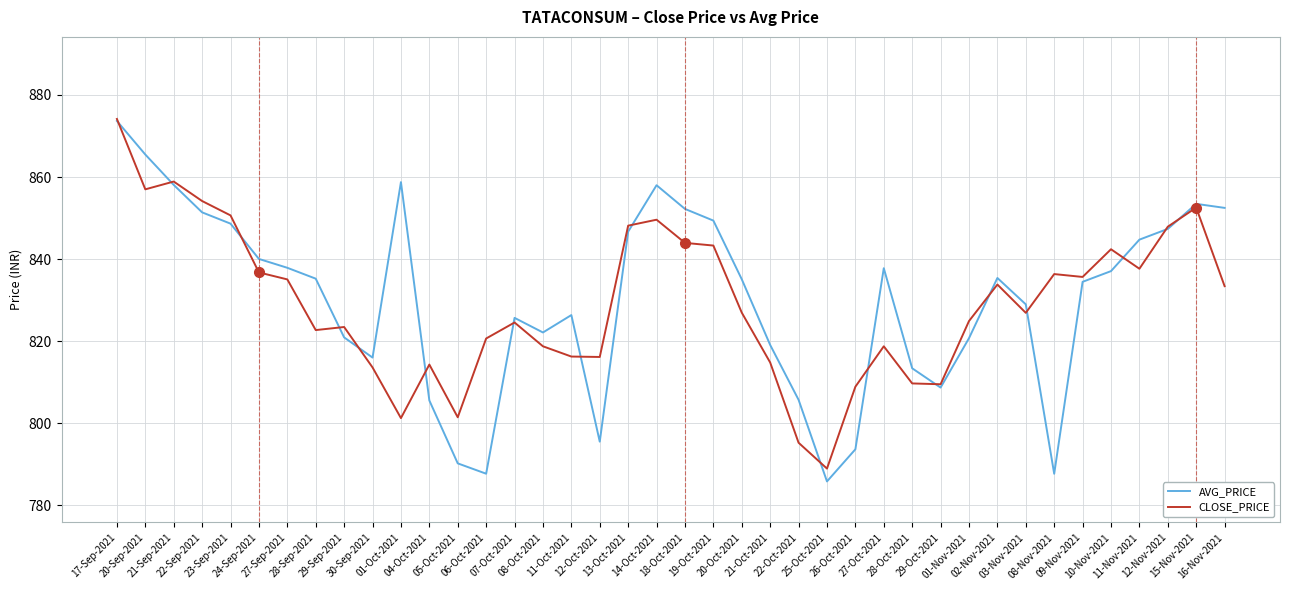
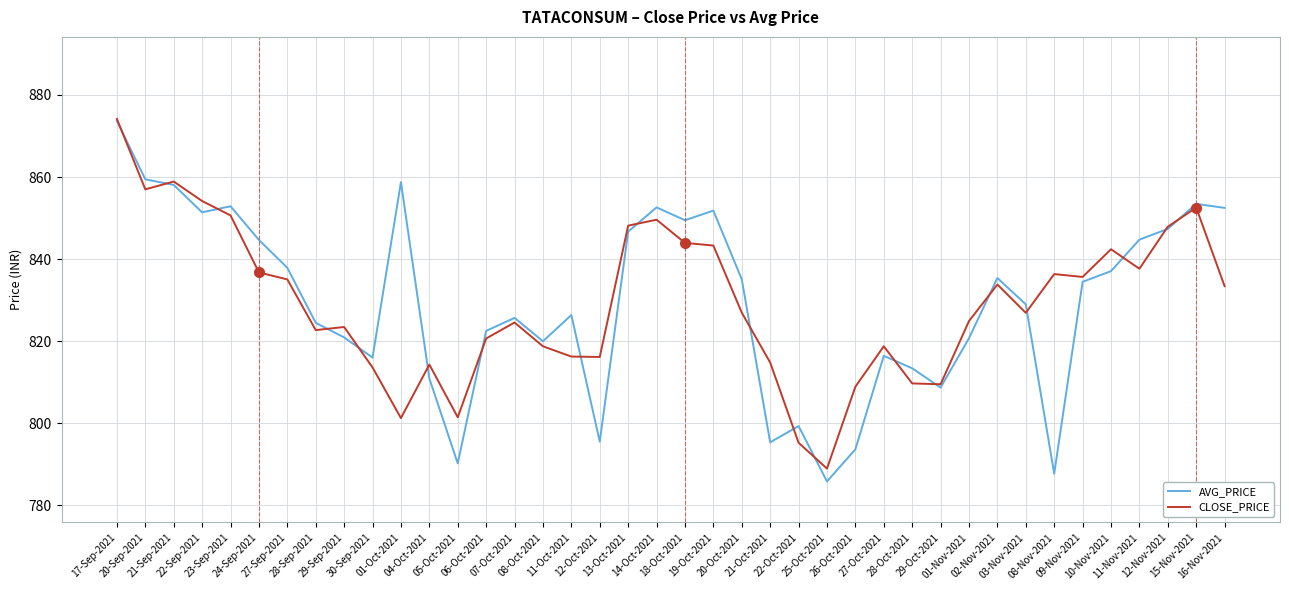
  {
    "AVG_PRICE": {
-     "20-Sep-2021": 865,
+     "20-Sep-2021": 859,
      "21-Sep-2021": 858,
      "22-Sep-2021": 851,
-     "23-Sep-2021": 849,
-     "24-Sep-2021": 840,
+     "23-Sep-2021": 853,
+     "24-Sep-2021": 845,
      "27-Sep-2021": 838,
-     "28-Sep-2021": 835,
+     "28-Sep-2021": 824,
      "29-Sep-2021": 821,
      "30-Sep-2021": 816,
      "01-Oct-2021": 859,
-     "04-Oct-2021": 806,
+     "04-Oct-2021": 811,
      "05-Oct-2021": 790,
-     "06-Oct-2021": 788,
+     "06-Oct-2021": 823,
      "07-Oct-2021": 826,
-     "08-Oct-2021": 822,
+     "08-Oct-2021": 820,
      "11-Oct-2021": 826,
      "12-Oct-2021": 796,
      "13-Oct-2021": 847,
-     "14-Oct-2021": 858,
-     "18-Oct-2021": 852,
-     "19-Oct-2021": 849,
+     "14-Oct-2021": 853,
+     "18-Oct-2021": 849,
+     "19-Oct-2021": 852,
      "20-Oct-2021": 835,
-     "21-Oct-2021": 819,
-     "22-Oct-2021": 806,
+     "21-Oct-2021": 795,
+     "22-Oct-2021": 799,
      "25-Oct-2021": 786,
      "26-Oct-2021": 794,
-     "27-Oct-2021": 838,
+     "27-Oct-2021": 816,
      "28-Oct-2021": 813,
      "29-Oct-2021": 809,
      "01-Nov-2021": 821,
      "02-Nov-2021": 835,
      "03-Nov-2021": 829,
      "08-Nov-2021": 788,
      "09-Nov-2021": 834,
      "10-Nov-2021": 837,
      "11-Nov-2021": 845,
      "15-Nov-2021": 853,
      "16-Nov-2021": 852
    }
  }
